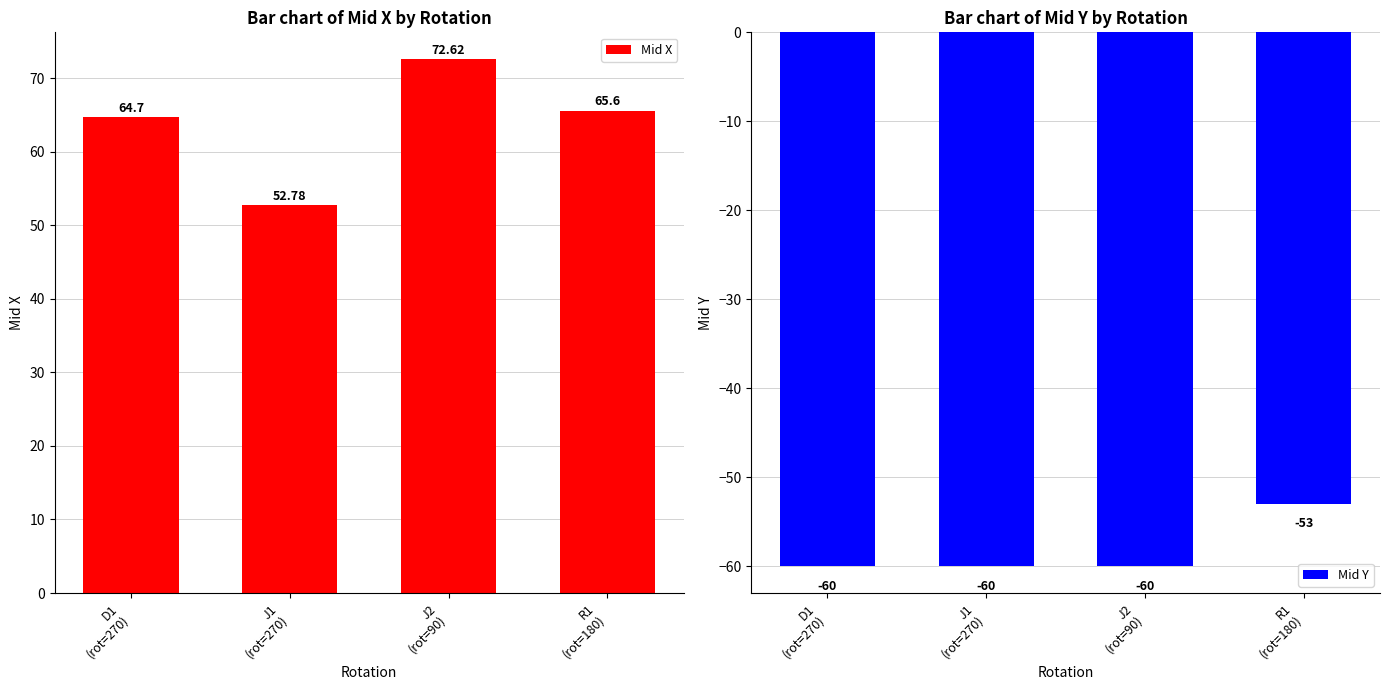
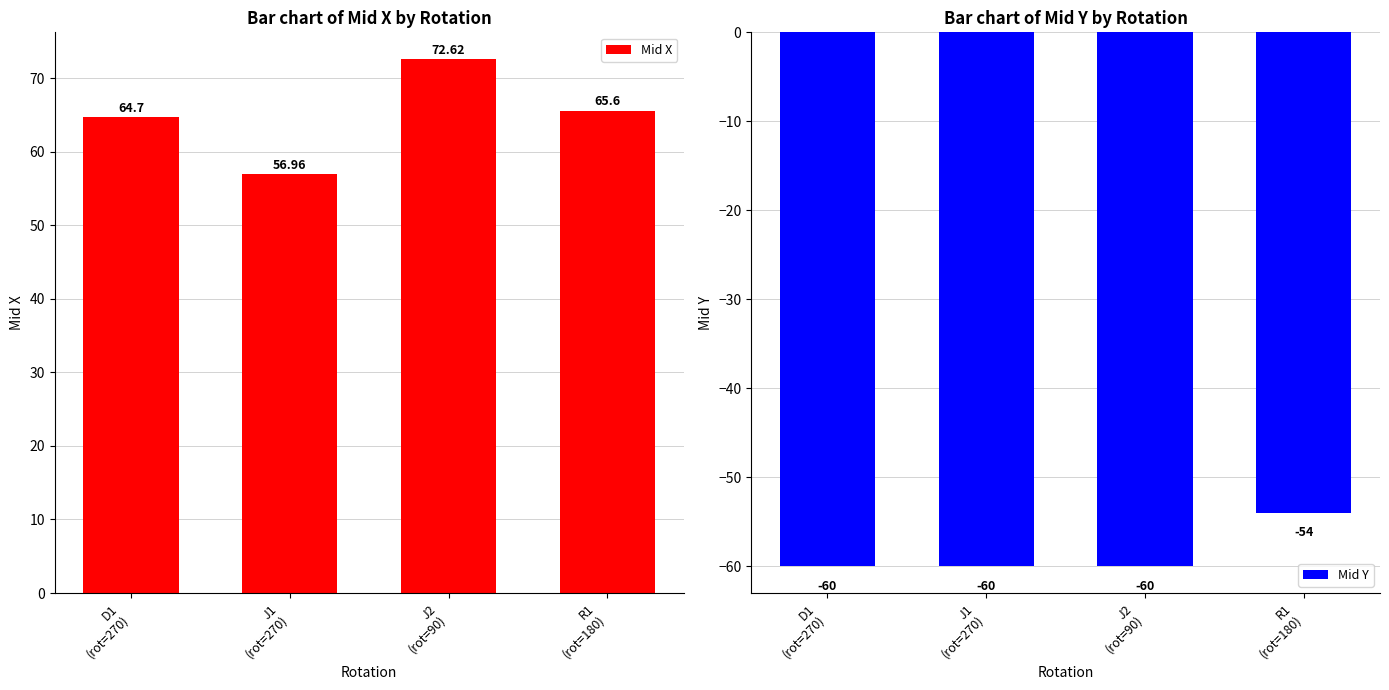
  {
    "Bar chart of Mid X by Rotation": {
      "D1 (rot=270)": 64.7,
-     "J1 (rot=270)": 52.78,
+     "J1 (rot=270)": 56.96,
      "J2 (rot=90)": 72.62,
      "R1 (rot=180)": 65.6
    },
    "Bar chart of Mid Y by Rotation": {
      "D1 (rot=270)": -60,
      "J1 (rot=270)": -60,
      "J2 (rot=90)": -60,
-     "R1 (rot=180)": -53
+     "R1 (rot=180)": -54
    }
  }
